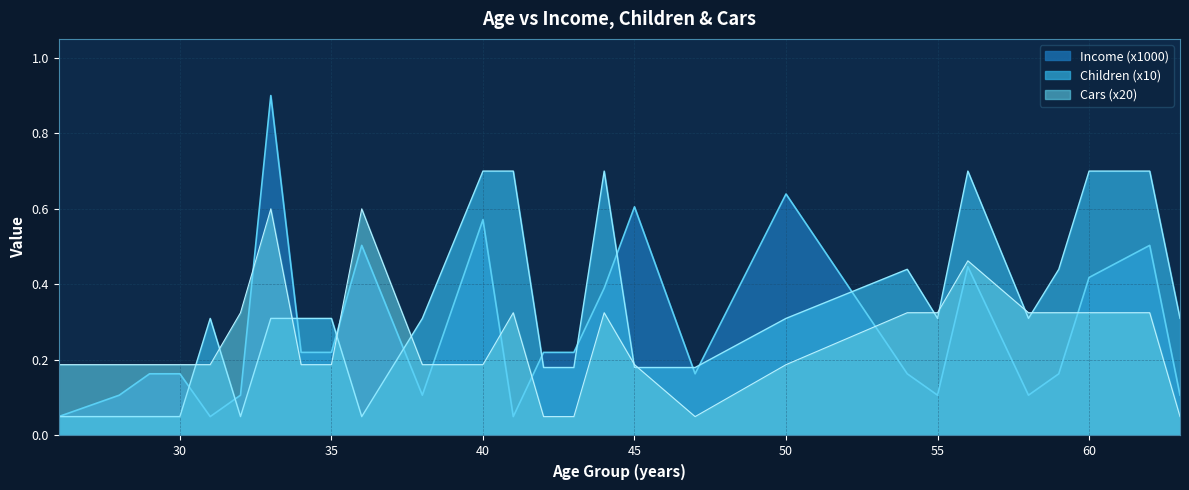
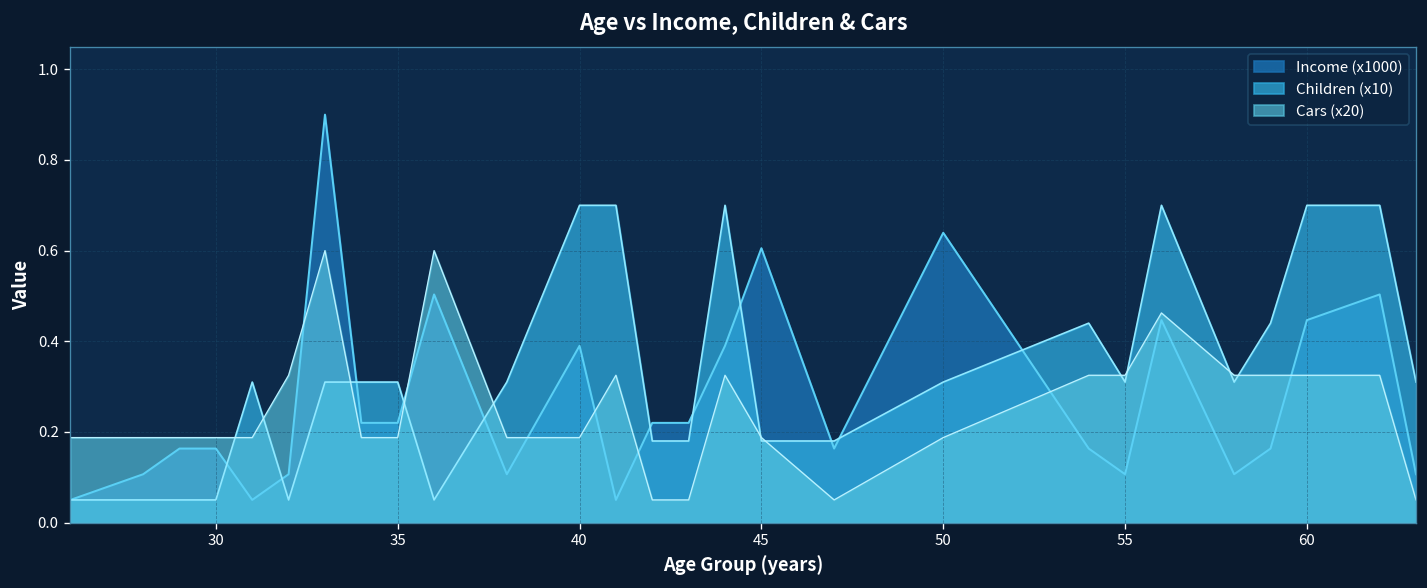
  {
    "Income (x1000)": {
      "30": 0.16,
      "35": 0.22,
-     "40": 0.57,
+     "40": 0.39,
      "45": 0.61,
      "50": 0.64,
      "55": 0.11,
-     "60": 0.42
+     "60": 0.45
    }
  }
